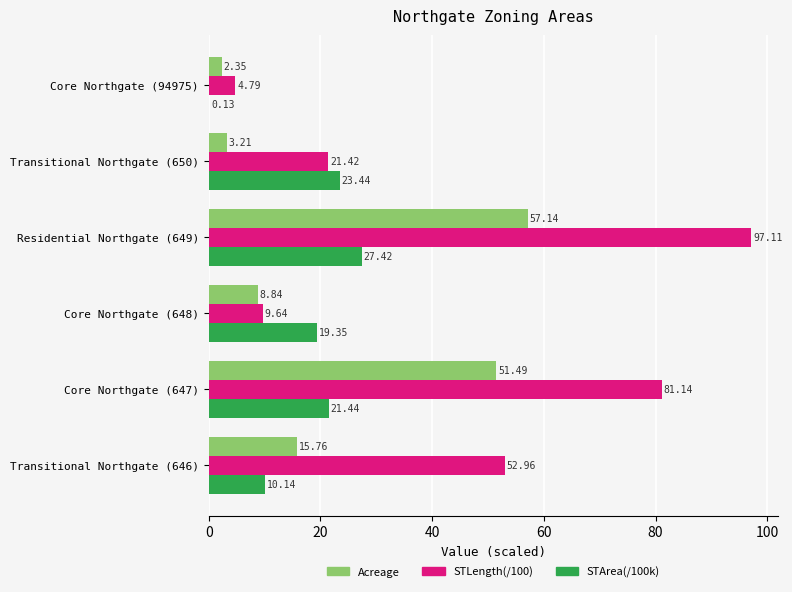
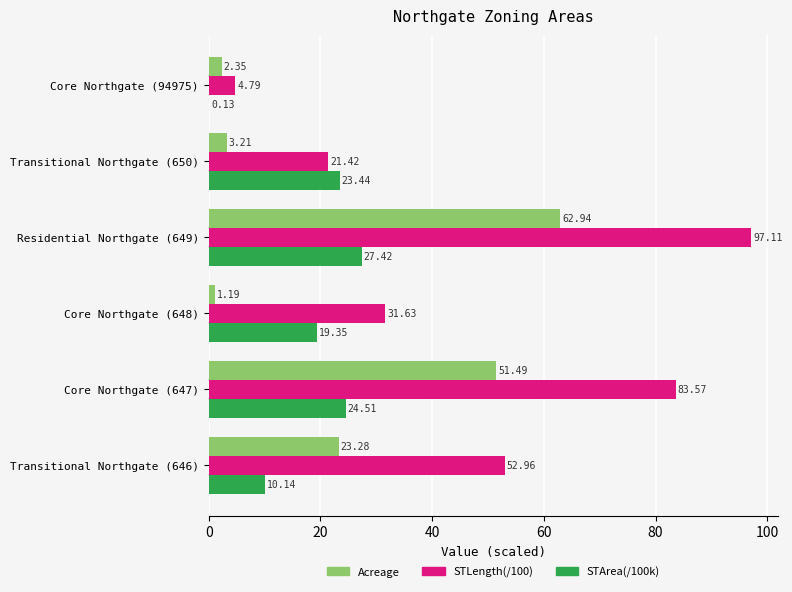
  {
    "Acreage": {
      "Core Northgate (94975)": 2.35,
      "Transitional Northgate (650)": 3.21,
-     "Residential Northgate (649)": 57.14,
-     "Core Northgate (648)": 8.84,
+     "Residential Northgate (649)": 62.94,
+     "Core Northgate (648)": 1.19,
      "Core Northgate (647)": 51.49,
-     "Transitional Northgate (646)": 15.76
+     "Transitional Northgate (646)": 23.28
    },
    "STLength(/100)": {
      "Core Northgate (94975)": 4.79,
      "Transitional Northgate (650)": 21.42,
      "Residential Northgate (649)": 97.11,
-     "Core Northgate (648)": 9.64,
-     "Core Northgate (647)": 81.14,
+     "Core Northgate (648)": 31.63,
+     "Core Northgate (647)": 83.57,
      "Transitional Northgate (646)": 52.96
    },
    "STArea(/100k)": {
      "Core Northgate (94975)": 0.13,
      "Transitional Northgate (650)": 23.44,
      "Residential Northgate (649)": 27.42,
      "Core Northgate (648)": 19.35,
-     "Core Northgate (647)": 21.44,
+     "Core Northgate (647)": 24.51,
      "Transitional Northgate (646)": 10.14
    }
  }
